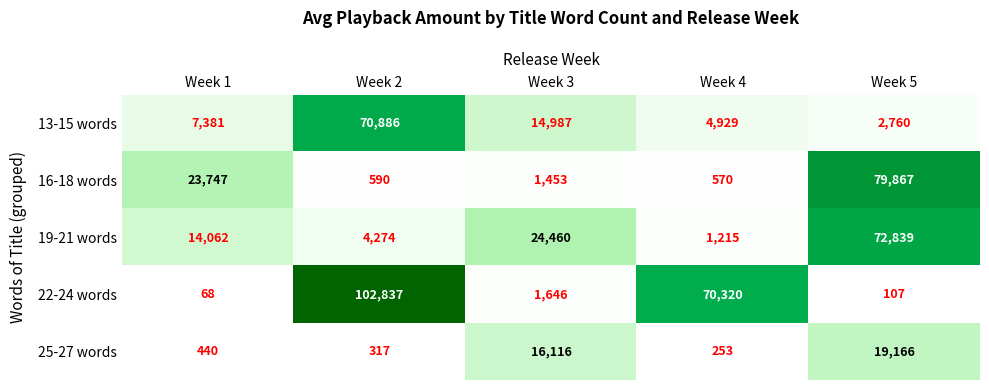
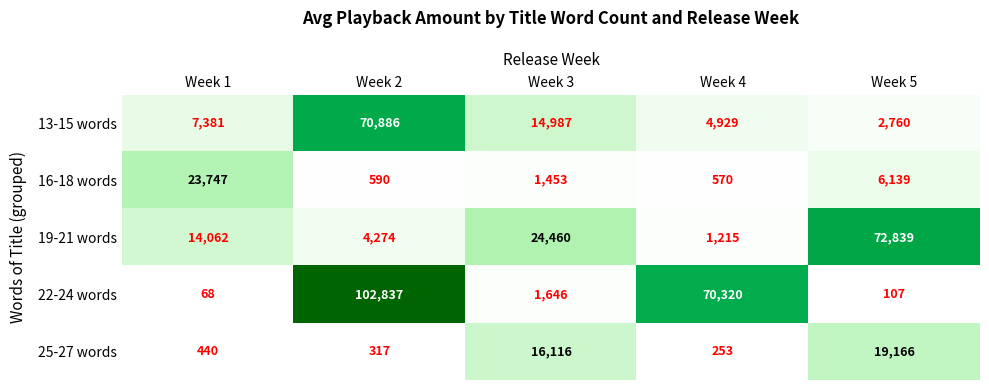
  {
    "13-15 words": {
      "Week 1": "7,381",
      "Week 2": "70,886",
      "Week 3": "14,987",
      "Week 4": "4,929",
      "Week 5": "2,760"
    },
    "16-18 words": {
      "Week 1": "23,747",
      "Week 2": "590",
      "Week 3": "1,453",
      "Week 4": "570",
-     "Week 5": "79,867"
+     "Week 5": "6,139"
    },
    "19-21 words": {
      "Week 1": "14,062",
      "Week 2": "4,274",
      "Week 3": "24,460",
      "Week 4": "1,215",
      "Week 5": "72,839"
    },
    "22-24 words": {
      "Week 1": "68",
      "Week 2": "102,837",
      "Week 3": "1,646",
      "Week 4": "70,320",
      "Week 5": "107"
    },
    "25-27 words": {
      "Week 1": "440",
      "Week 2": "317",
      "Week 3": "16,116",
      "Week 4": "253",
      "Week 5": "19,166"
    }
  }
